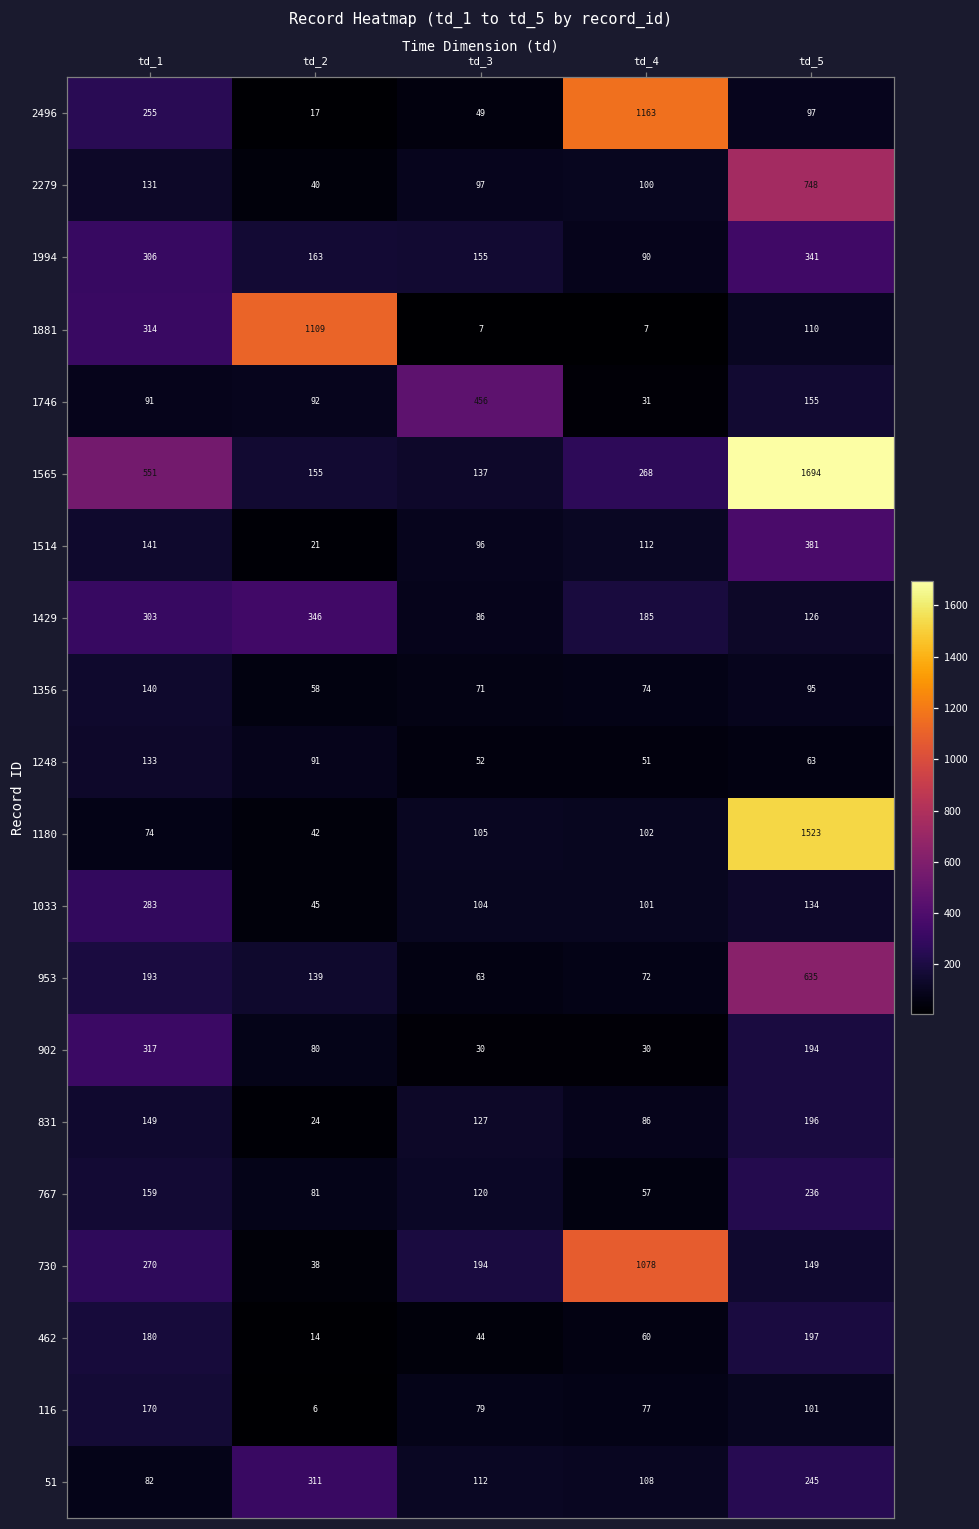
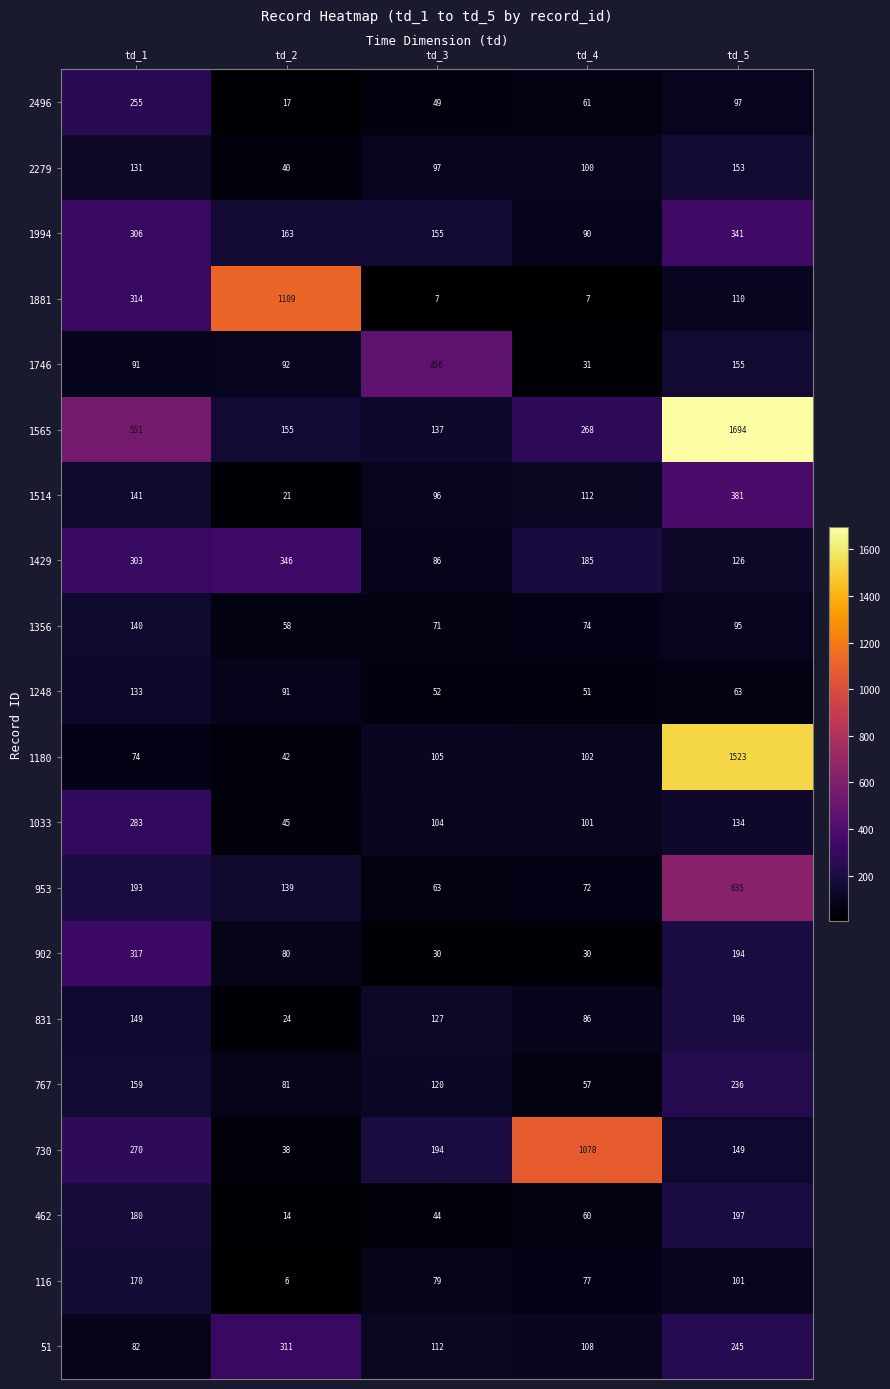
  {
    "2496": {
      "td_1": 255,
      "td_2": 17,
      "td_3": 49,
-     "td_4": 1163,
+     "td_4": 61,
      "td_5": 97
    },
    "2279": {
      "td_1": 131,
      "td_2": 40,
      "td_3": 97,
      "td_4": 100,
-     "td_5": 748
+     "td_5": 153
    },
    "1994": {
      "td_1": 306,
      "td_2": 163,
      "td_3": 155,
      "td_4": 90,
      "td_5": 341
    },
    "1881": {
      "td_1": 314,
      "td_2": 1109,
      "td_3": 7,
      "td_4": 7,
      "td_5": 110
    },
    "1746": {
      "td_1": 91,
      "td_2": 92,
      "td_3": 456,
      "td_4": 31,
      "td_5": 155
    },
    "1565": {
      "td_1": 551,
      "td_2": 155,
      "td_3": 137,
      "td_4": 268,
      "td_5": 1694
    },
    "1514": {
      "td_1": 141,
      "td_2": 21,
      "td_3": 96,
      "td_4": 112,
      "td_5": 381
    },
    "1429": {
      "td_1": 303,
      "td_2": 346,
      "td_3": 86,
      "td_4": 185,
      "td_5": 126
    },
    "1356": {
      "td_1": 140,
      "td_2": 58,
      "td_3": 71,
      "td_4": 74,
      "td_5": 95
    },
    "1248": {
      "td_1": 133,
      "td_2": 91,
      "td_3": 52,
      "td_4": 51,
      "td_5": 63
    },
    "1180": {
      "td_1": 74,
      "td_2": 42,
      "td_3": 105,
      "td_4": 102,
      "td_5": 1523
    },
    "1033": {
      "td_1": 283,
      "td_2": 45,
      "td_3": 104,
      "td_4": 101,
      "td_5": 134
    },
    "953": {
      "td_1": 193,
      "td_2": 139,
      "td_3": 63,
      "td_4": 72,
      "td_5": 635
    },
    "902": {
      "td_1": 317,
      "td_2": 80,
      "td_3": 30,
      "td_4": 30,
      "td_5": 194
    },
    "831": {
      "td_1": 149,
      "td_2": 24,
      "td_3": 127,
      "td_4": 86,
      "td_5": 196
    },
    "767": {
      "td_1": 159,
      "td_2": 81,
      "td_3": 120,
      "td_4": 57,
      "td_5": 236
    },
    "730": {
      "td_1": 270,
      "td_2": 38,
      "td_3": 194,
      "td_4": 1078,
      "td_5": 149
    },
    "462": {
      "td_1": 180,
      "td_2": 14,
      "td_3": 44,
      "td_4": 60,
      "td_5": 197
    },
    "116": {
      "td_1": 170,
      "td_2": 6,
      "td_3": 79,
      "td_4": 77,
      "td_5": 101
    },
    "51": {
      "td_1": 82,
      "td_2": 311,
      "td_3": 112,
      "td_4": 108,
      "td_5": 245
    }
  }
